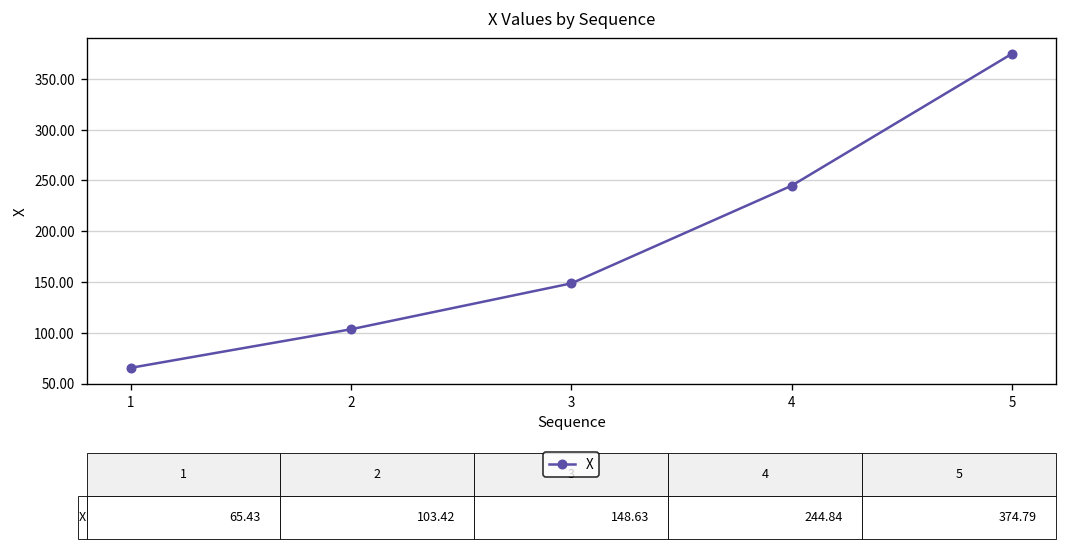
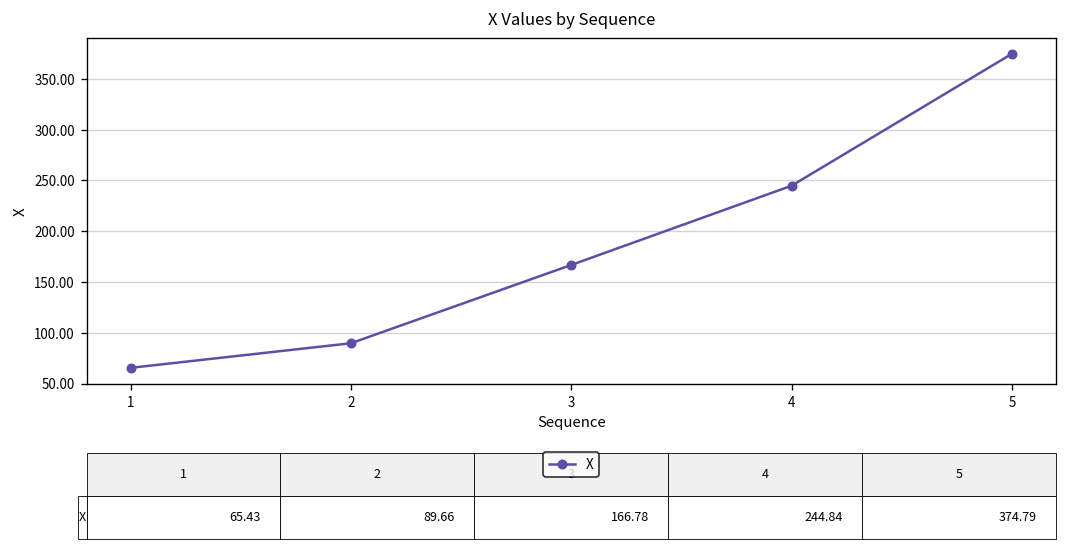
  {
-   "2": 103.42,
-   "3": 148.63
+   "2": 89.66,
+   "3": 166.78
  }
